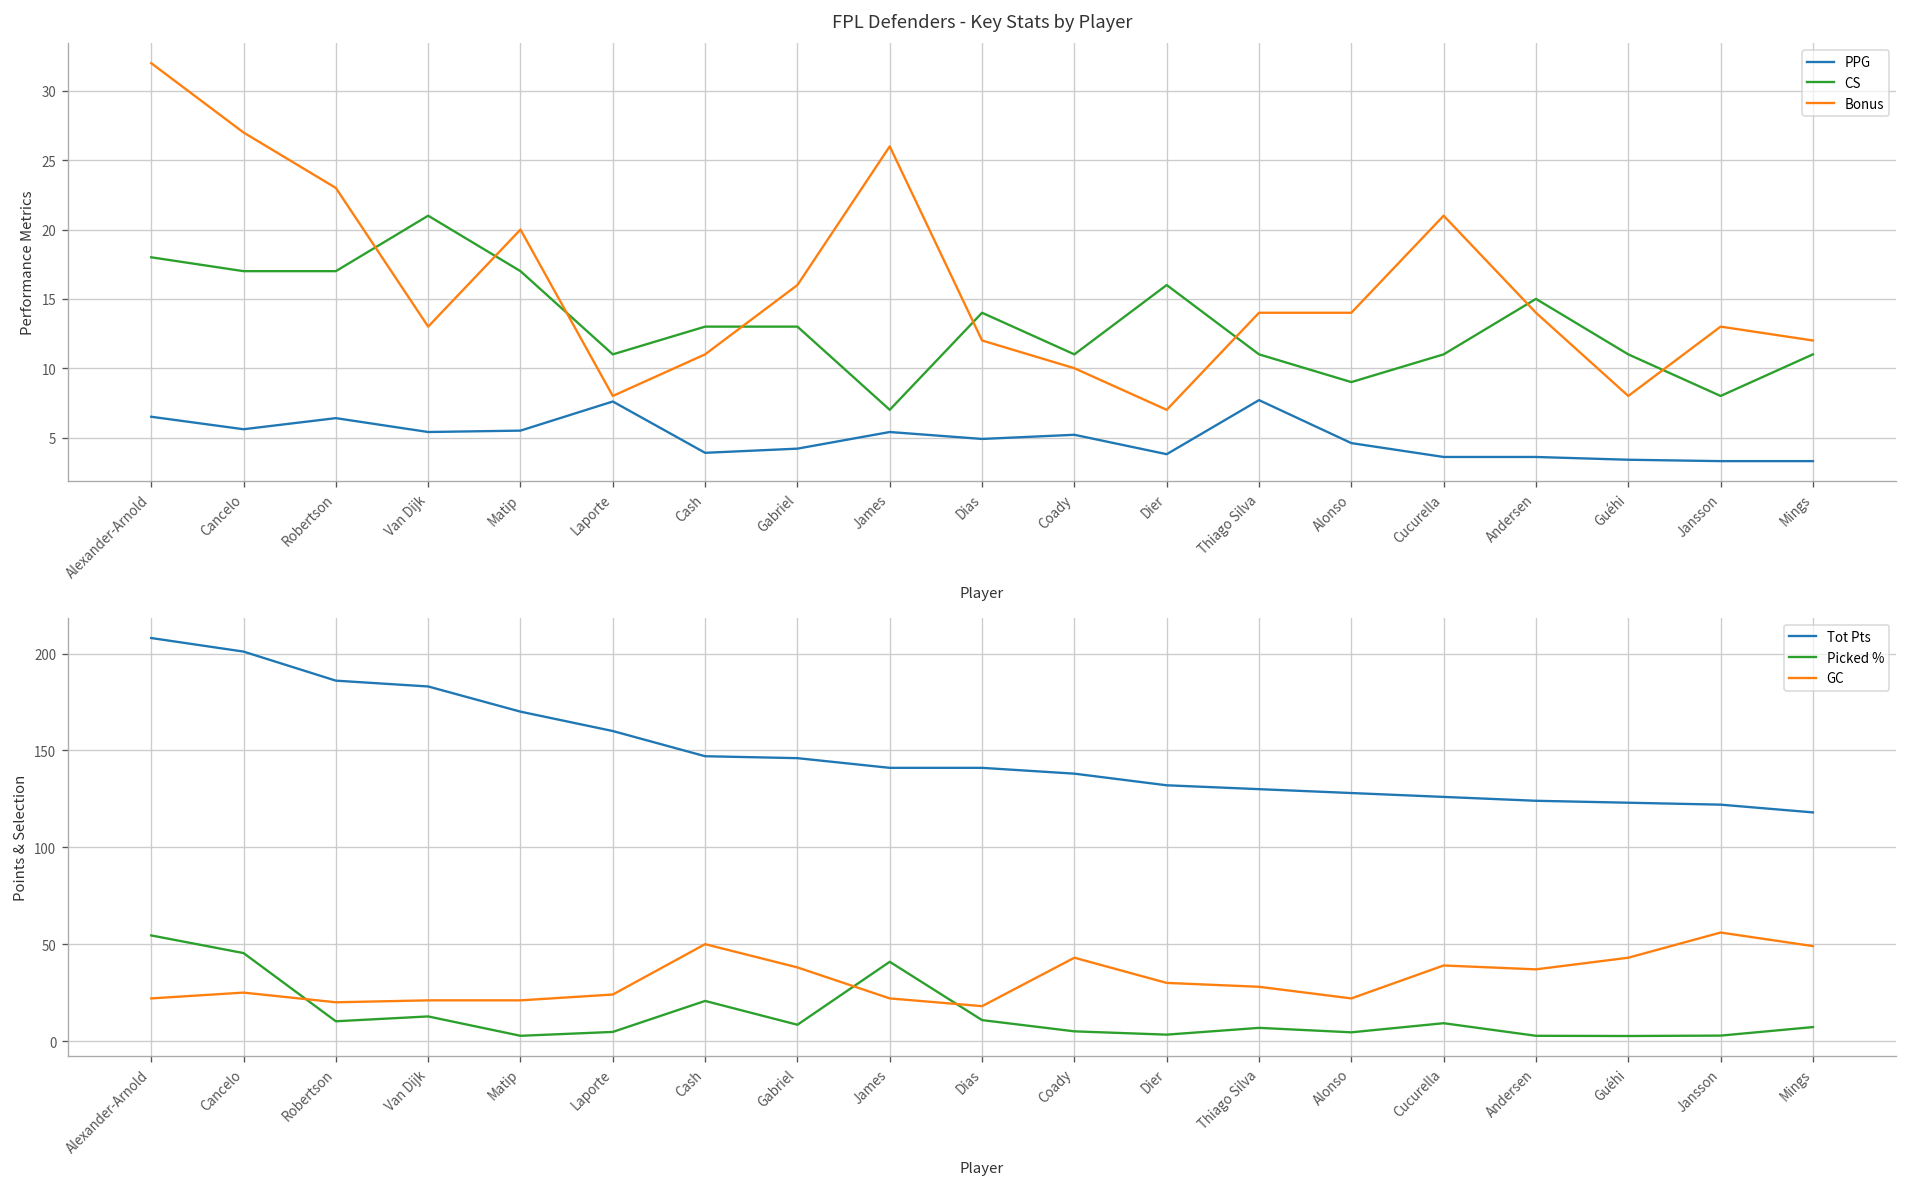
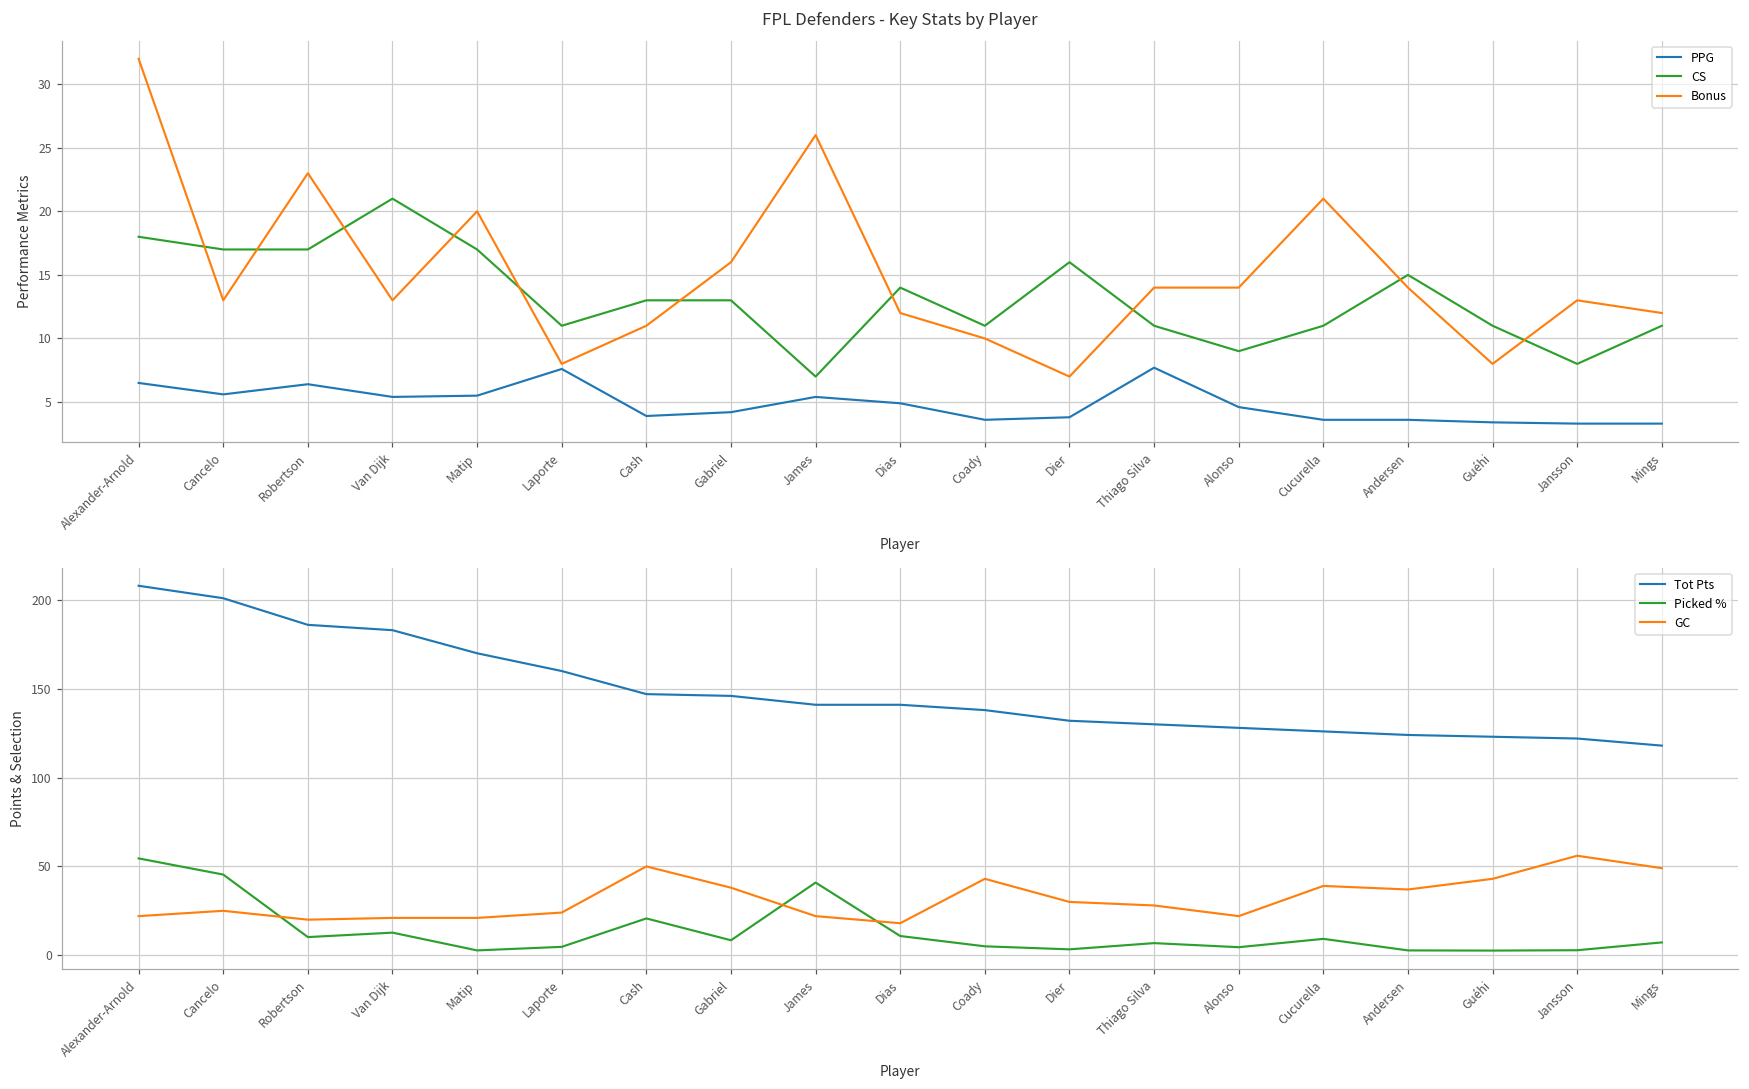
  {
    "FPL Defenders - Key Stats by Player": {
      "PPG": {
        "Alexander-Arnold": 6.5,
        "Cancelo": 5.6,
        "Robertson": 6.4,
        "Van Dijk": 5.4,
        "Matip": 5.5,
        "Laporte": 7.6,
        "Cash": 3.9,
        "Gabriel": 4.2,
        "James": 5.4,
        "Dias": 4.9,
-       "Coady": 5.2,
+       "Coady": 3.6,
        "Dier": 3.8,
        "Thiago Silva": 7.7,
        "Alonso": 4.6,
        "Cucurella": 3.6,
        "Andersen": 3.6,
        "Guéhi": 3.4,
        "Jansson": 3.3,
        "Mings": 3.3
      },
      "CS": {
        "Alexander-Arnold": 18.0,
        "Cancelo": 17.0,
        "Robertson": 17.0,
        "Van Dijk": 21.0,
        "Matip": 17.0,
        "Laporte": 11.0,
        "Cash": 13.0,
        "Gabriel": 13.0,
        "James": 7.0,
        "Dias": 14.0,
        "Coady": 11.0,
        "Dier": 16.0,
        "Thiago Silva": 11.0,
        "Alonso": 9.0,
        "Cucurella": 11.0,
        "Andersen": 15.0,
        "Guéhi": 11.0,
        "Jansson": 8.0,
        "Mings": 11.0
      },
      "Bonus": {
        "Alexander-Arnold": 32,
-       "Cancelo": 27,
+       "Cancelo": 13,
        "Robertson": 23,
        "Van Dijk": 13,
        "Matip": 20,
        "Laporte": 8,
        "Cash": 11,
        "Gabriel": 16,
        "James": 26,
        "Dias": 12,
        "Coady": 10,
        "Dier": 7,
        "Thiago Silva": 14,
        "Alonso": 14,
        "Cucurella": 21,
        "Andersen": 14,
        "Guéhi": 8,
        "Jansson": 13,
        "Mings": 12
      }
    }
  }
